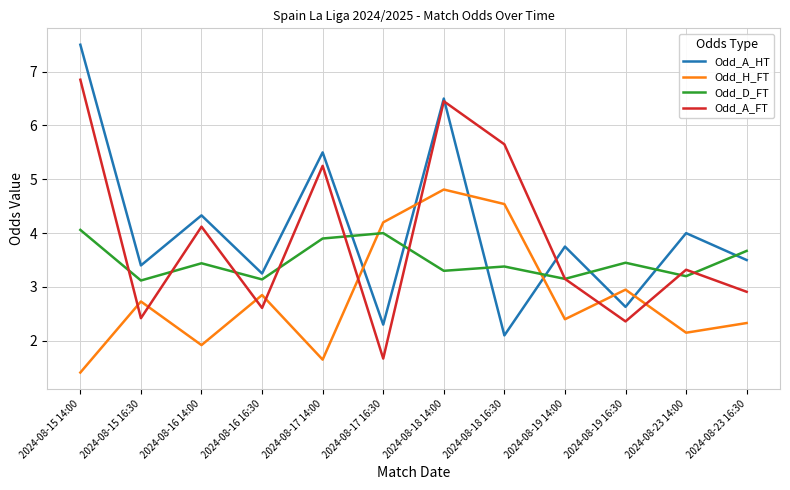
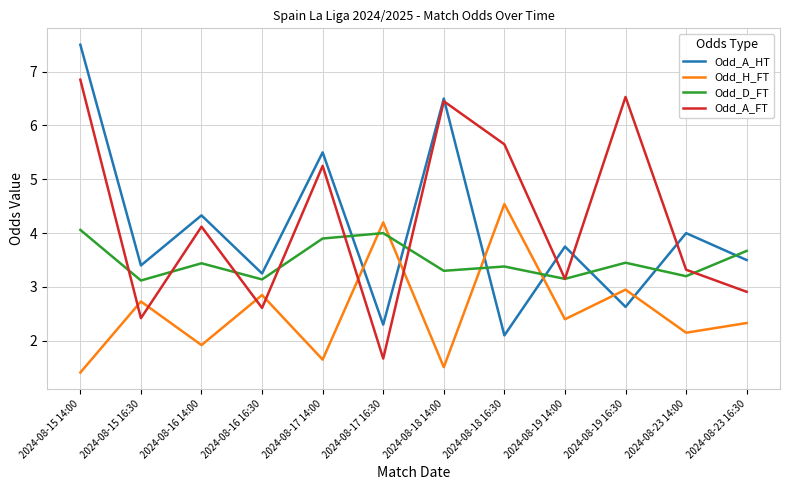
  {
    "Odd_A_HT": {
      "2024-08-15 14:00": 7.5,
      "2024-08-15 16:30": 3.4,
      "2024-08-16 14:00": 4.3,
      "2024-08-16 16:30": 3.3,
      "2024-08-17 14:00": 5.5,
      "2024-08-17 16:30": 2.3,
      "2024-08-18 14:00": 6.5,
      "2024-08-18 16:30": 2.1,
      "2024-08-19 14:00": 3.8,
      "2024-08-19 16:30": 2.6,
      "2024-08-23 14:00": 4.0,
      "2024-08-23 16:30": 3.5
    },
    "Odd_H_FT": {
      "2024-08-15 14:00": 1.4,
      "2024-08-15 16:30": 2.7,
      "2024-08-16 14:00": 1.9,
      "2024-08-16 16:30": 2.9,
      "2024-08-17 14:00": 1.7,
      "2024-08-17 16:30": 4.2,
-     "2024-08-18 14:00": 4.8,
+     "2024-08-18 14:00": 1.5,
      "2024-08-18 16:30": 4.5,
      "2024-08-19 14:00": 2.4,
      "2024-08-19 16:30": 3.0,
      "2024-08-23 14:00": 2.2,
      "2024-08-23 16:30": 2.3
    },
    "Odd_D_FT": {
      "2024-08-15 14:00": 4.1,
      "2024-08-15 16:30": 3.1,
      "2024-08-16 14:00": 3.4,
      "2024-08-16 16:30": 3.1,
      "2024-08-17 14:00": 3.9,
      "2024-08-17 16:30": 4.0,
      "2024-08-18 14:00": 3.3,
      "2024-08-18 16:30": 3.4,
      "2024-08-19 16:30": 3.5,
      "2024-08-23 14:00": 3.2,
      "2024-08-23 16:30": 3.7
    },
    "Odd_A_FT": {
      "2024-08-15 14:00": 6.9,
      "2024-08-15 16:30": 2.4,
      "2024-08-16 14:00": 4.1,
      "2024-08-16 16:30": 2.6,
      "2024-08-17 14:00": 5.3,
      "2024-08-17 16:30": 1.7,
      "2024-08-18 14:00": 6.5,
      "2024-08-18 16:30": 5.7,
-     "2024-08-19 16:30": 2.4,
+     "2024-08-19 16:30": 6.5,
      "2024-08-23 14:00": 3.3,
      "2024-08-23 16:30": 2.9
    }
  }
